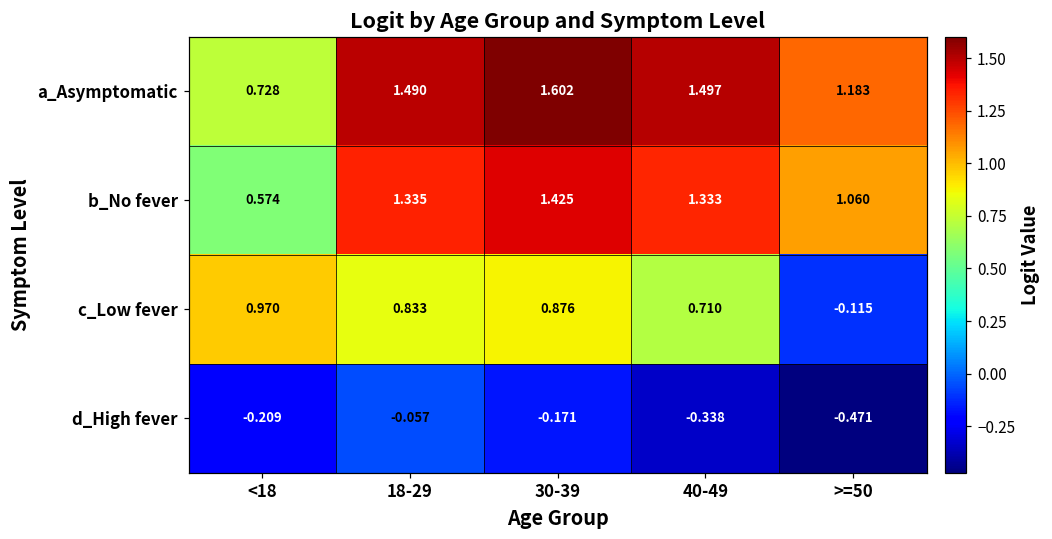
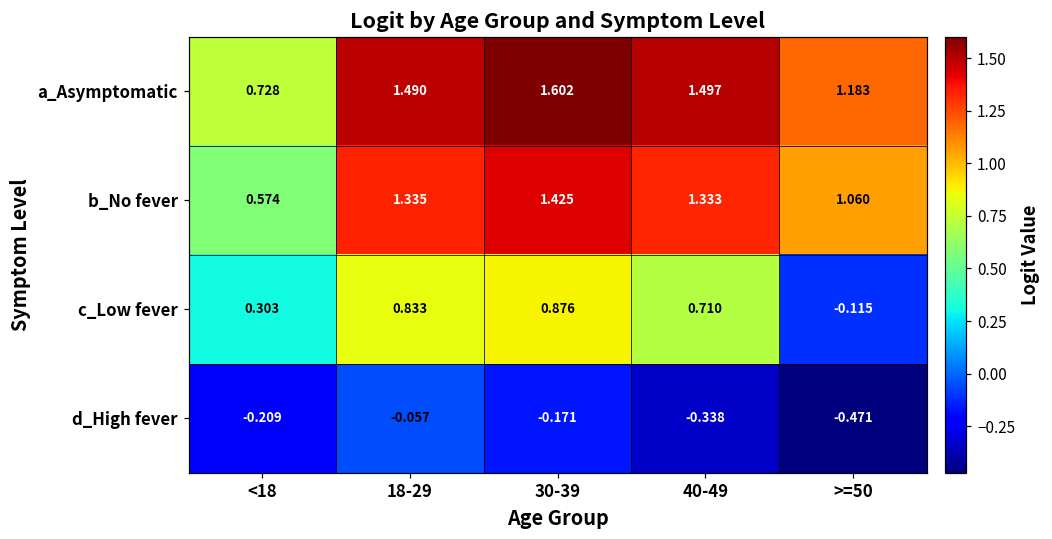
  {
    "a_Asymptomatic": {
      "<18": 0.728,
      "18-29": 1.490,
      "30-39": 1.602,
      "40-49": 1.497,
      ">=50": 1.183
    },
    "b_No fever": {
      "<18": 0.574,
      "18-29": 1.335,
      "30-39": 1.425,
      "40-49": 1.333,
      ">=50": 1.060
    },
    "c_Low fever": {
-     "<18": 0.970,
+     "<18": 0.303,
      "18-29": 0.833,
      "30-39": 0.876,
      "40-49": 0.710,
      ">=50": -0.115
    },
    "d_High fever": {
      "<18": -0.209,
      "18-29": -0.057,
      "30-39": -0.171,
      "40-49": -0.338,
      ">=50": -0.471
    }
  }
